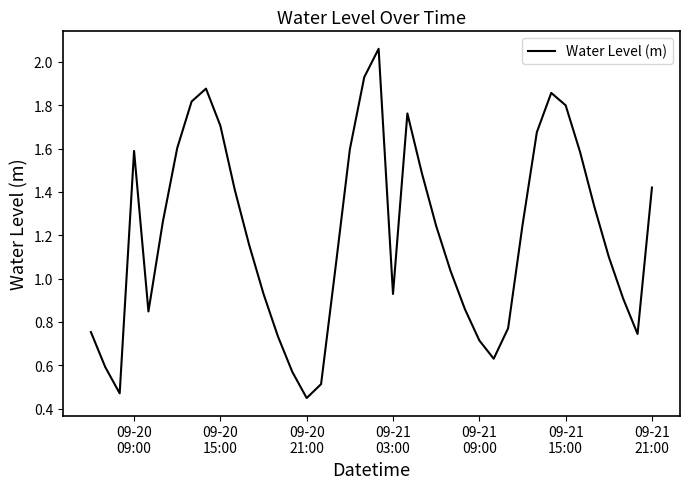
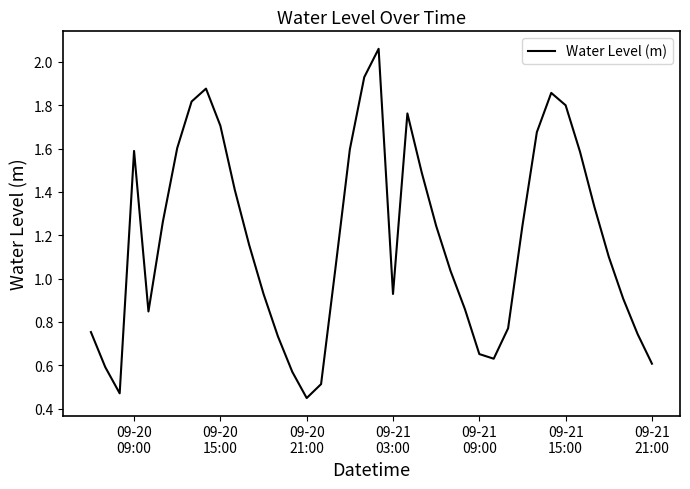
  {
    "09-20 09:00": 1.59,
    "09-20 15:00": 1.71,
    "09-20 21:00": 0.45,
    "09-21 03:00": 0.93,
-   "09-21 09:00": 0.71,
+   "09-21 09:00": 0.65,
    "09-21 15:00": 1.80,
-   "09-21 21:00": 1.42
+   "09-21 21:00": 0.61
  }
